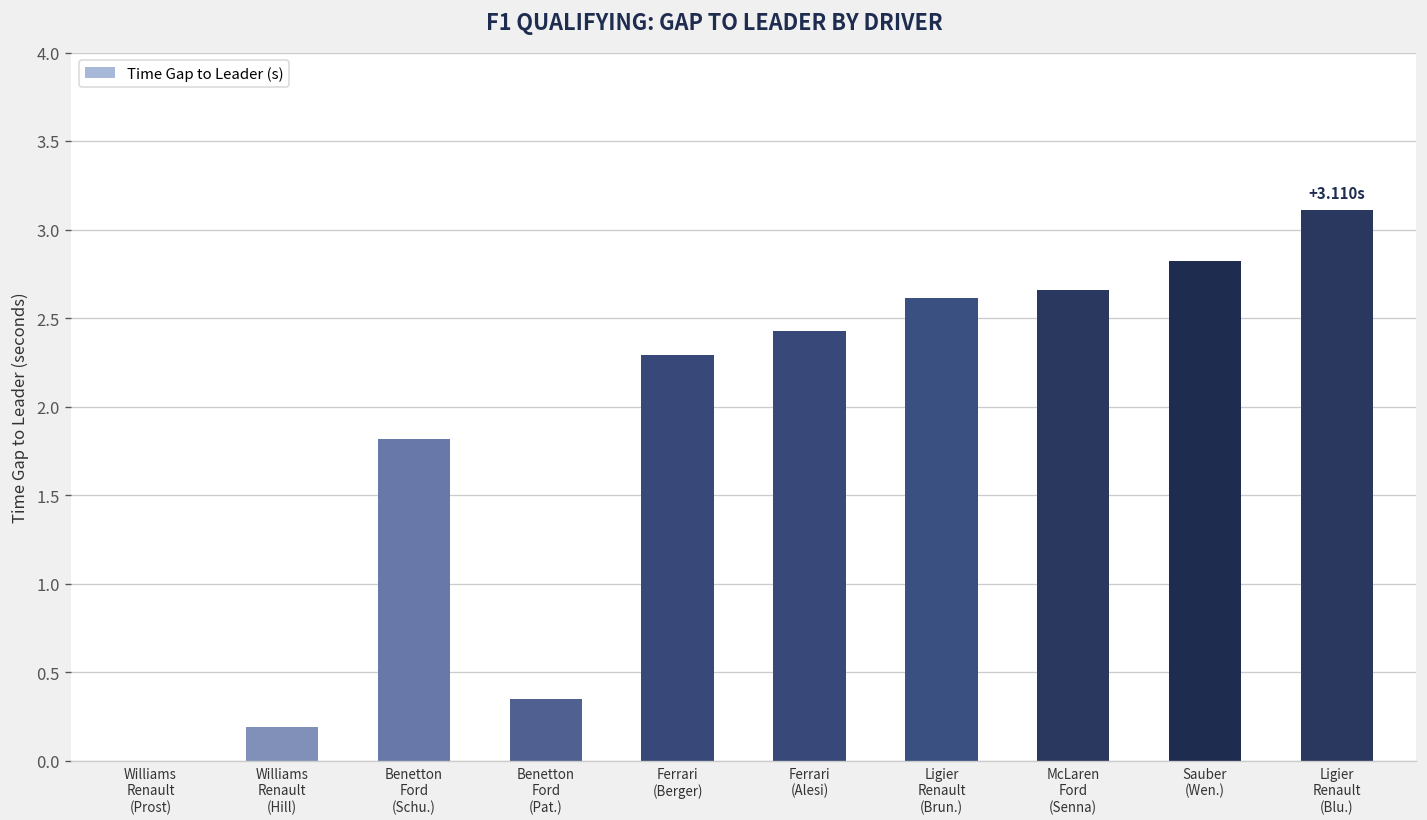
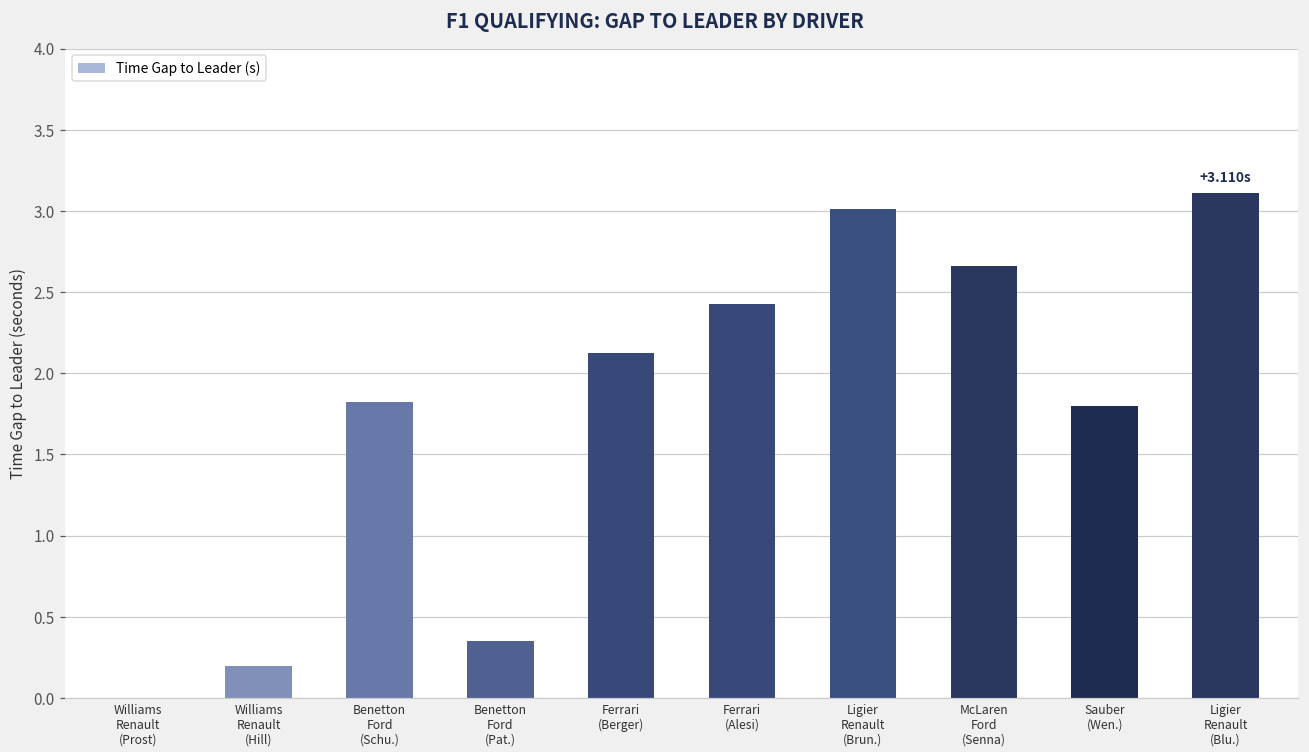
  {
    "Williams Renault (Prost)": 0.00,
    "Williams Renault (Hill)": 0.19,
    "Benetton Ford (Schu.)": 1.82,
    "Benetton Ford (Pat.)": 0.35,
-   "Ferrari (Berger)": 2.29,
+   "Ferrari (Berger)": 2.13,
    "Ferrari (Alesi)": 2.43,
-   "Ligier Renault (Brun.)": 2.62,
+   "Ligier Renault (Brun.)": 3.01,
    "McLaren Ford (Senna)": 2.66,
-   "Sauber (Wen.)": 2.83
+   "Sauber (Wen.)": 1.80
  }
